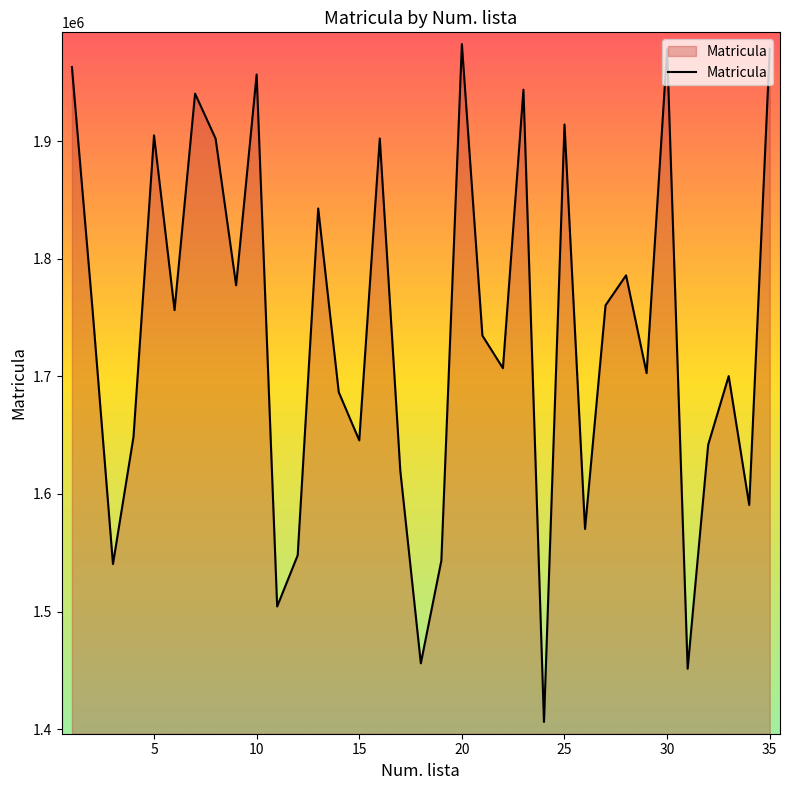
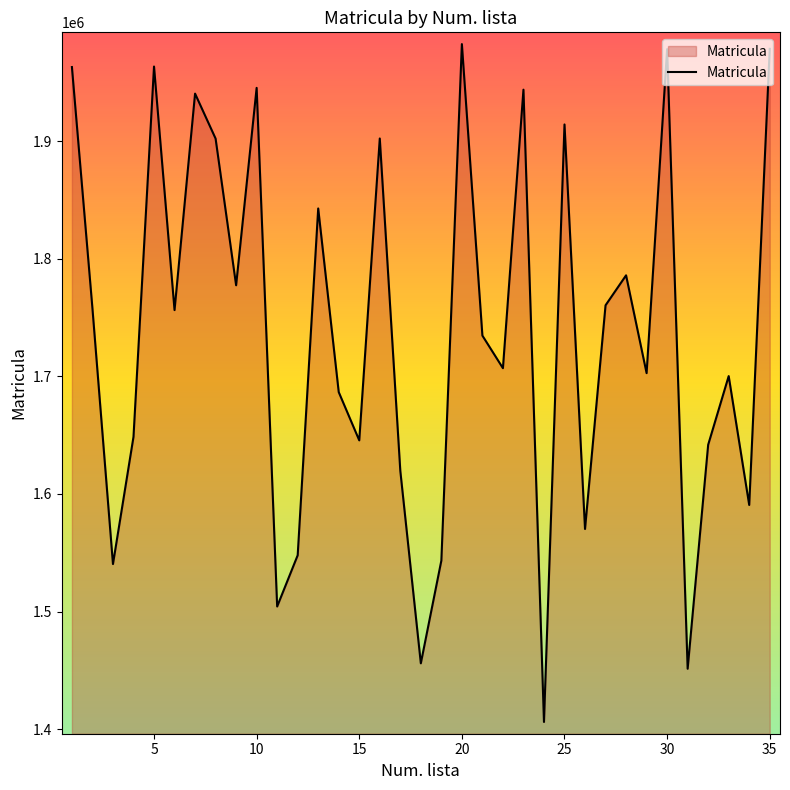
  {
-   "5": 1905000,
-   "10": 1957000,
+   "5": 1963000,
+   "10": 1945000,
    "15": 1646000,
    "20": 1982000,
    "25": 1914000
  }
